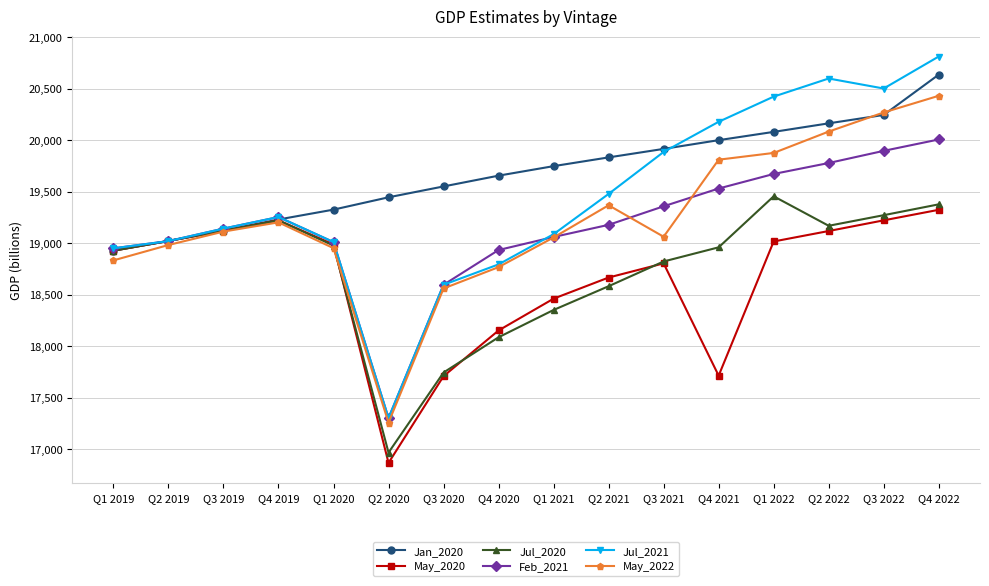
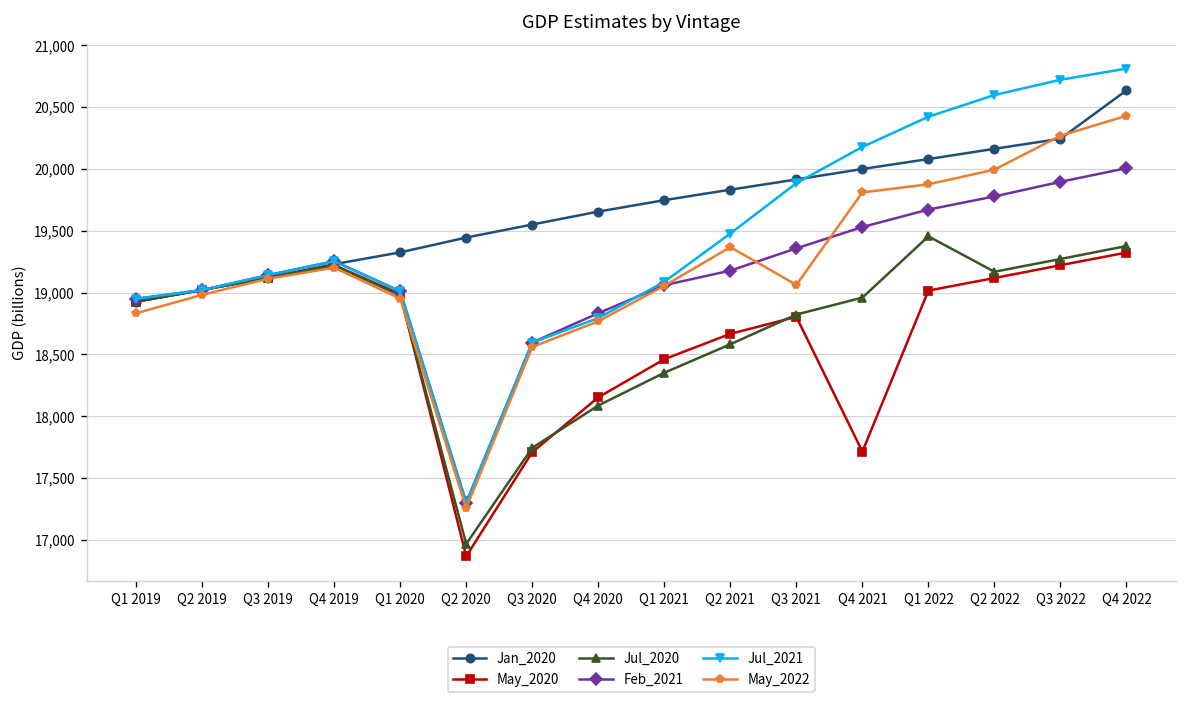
  {
    "Jan_2020": {
      "Q1 2020": "19,330",
      "Q2 2020": "19,450",
      "Q3 2020": "19,550",
      "Q4 2020": "19,660",
      "Q1 2021": "19,750",
      "Q2 2021": "19,830",
      "Q3 2021": "19,920",
      "Q4 2021": "20,000",
      "Q1 2022": "20,080",
      "Q2 2022": "20,160",
      "Q4 2022": "20,640"
    },
    "May_2020": {
      "Q2 2020": "16,870",
      "Q3 2020": "17,710",
      "Q4 2020": "18,150",
      "Q1 2021": "18,460",
      "Q2 2021": "18,670",
      "Q4 2021": "17,710",
      "Q1 2022": "19,020",
      "Q2 2022": "19,120",
      "Q3 2022": "19,220",
      "Q4 2022": "19,320"
    },
    "Jul_2020": {
      "Q2 2020": "16,970",
      "Q3 2020": "17,740",
      "Q4 2020": "18,090",
      "Q1 2021": "18,350",
      "Q2 2021": "18,580",
      "Q4 2021": "18,960",
      "Q1 2022": "19,460",
      "Q2 2022": "19,170",
      "Q3 2022": "19,270",
      "Q4 2022": "19,380"
    },
    "Feb_2021": {
-     "Q4 2020": "18,930",
+     "Q4 2020": "18,830",
      "Q2 2021": "19,180",
      "Q3 2021": "19,360",
      "Q4 2021": "19,530",
      "Q1 2022": "19,670",
      "Q2 2022": "19,780",
      "Q3 2022": "19,900",
      "Q4 2022": "20,010"
    },
    "Jul_2021": {
      "Q4 2020": "18,790",
      "Q1 2021": "19,090",
      "Q2 2021": "19,480",
      "Q3 2021": "19,890",
      "Q4 2021": "20,180",
      "Q1 2022": "20,420",
      "Q2 2022": "20,600",
-     "Q3 2022": "20,500",
+     "Q3 2022": "20,720",
      "Q4 2022": "20,810"
    },
    "May_2022": {
      "Q1 2019": "18,830",
      "Q2 2019": "18,980",
      "Q1 2020": "18,950",
      "Q2 2020": "17,260",
      "Q3 2020": "18,560",
      "Q4 2020": "18,770",
      "Q2 2021": "19,370",
      "Q3 2021": "19,060",
      "Q4 2021": "19,810",
      "Q1 2022": "19,880",
-     "Q2 2022": "20,080",
+     "Q2 2022": "20,000",
      "Q4 2022": "20,430"
    }
  }
